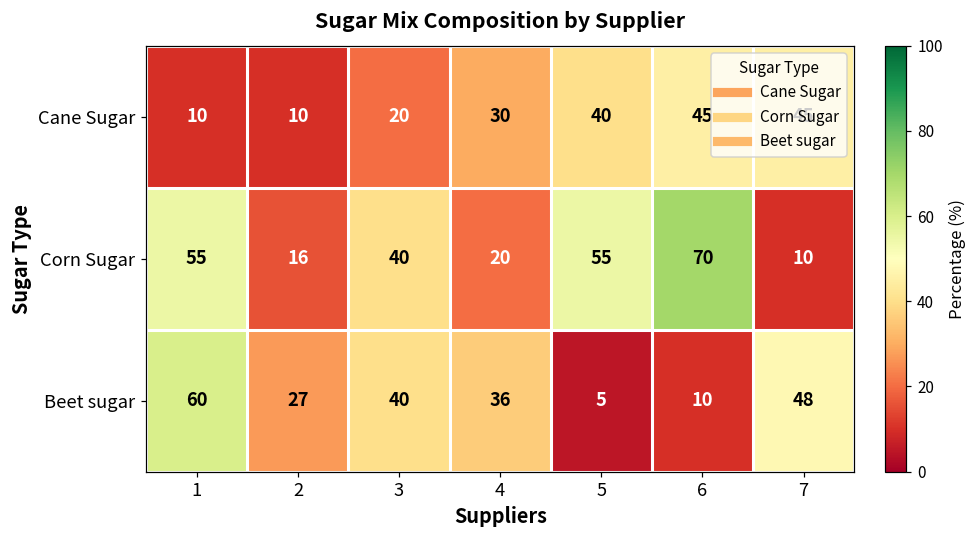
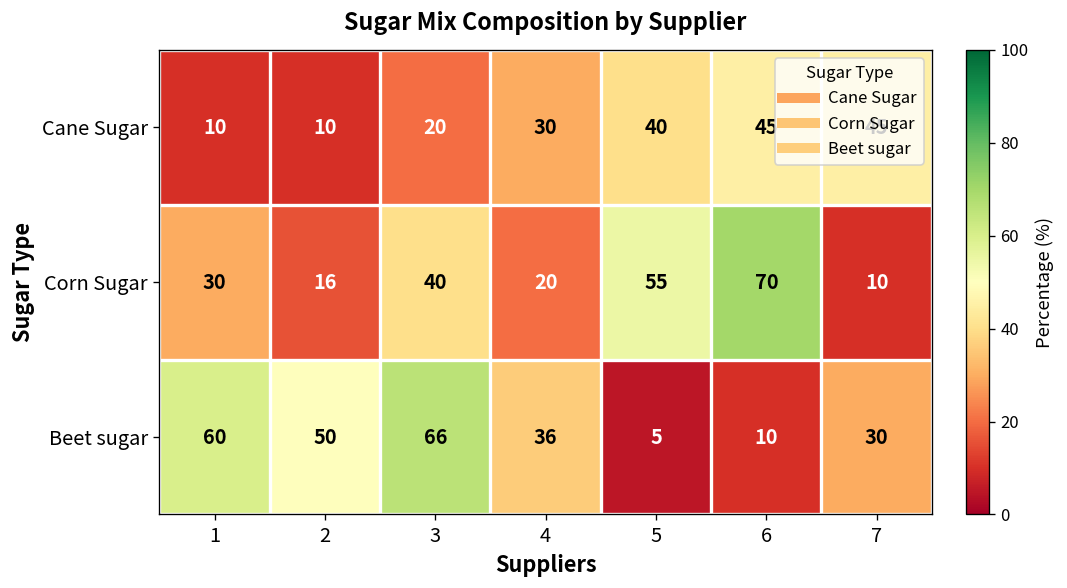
  {
    "Cane Sugar": {
      "1": 10,
      "2": 10,
      "3": 20,
      "4": 30,
      "5": 40
    },
    "Corn Sugar": {
-     "1": 55,
+     "1": 30,
      "2": 16,
      "3": 40,
      "4": 20,
      "5": 55,
      "6": 70,
      "7": 10
    },
    "Beet sugar": {
      "1": 60,
-     "2": 27,
-     "3": 40,
+     "2": 50,
+     "3": 66,
      "4": 36,
      "5": 5,
      "6": 10,
-     "7": 48
+     "7": 30
    }
  }
